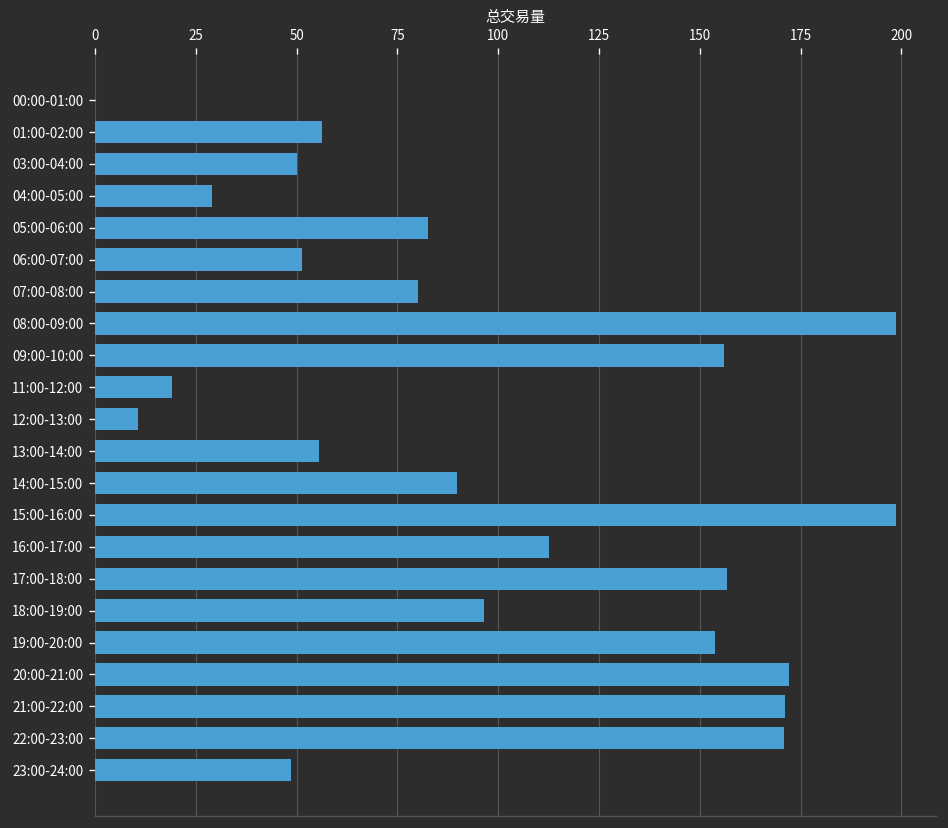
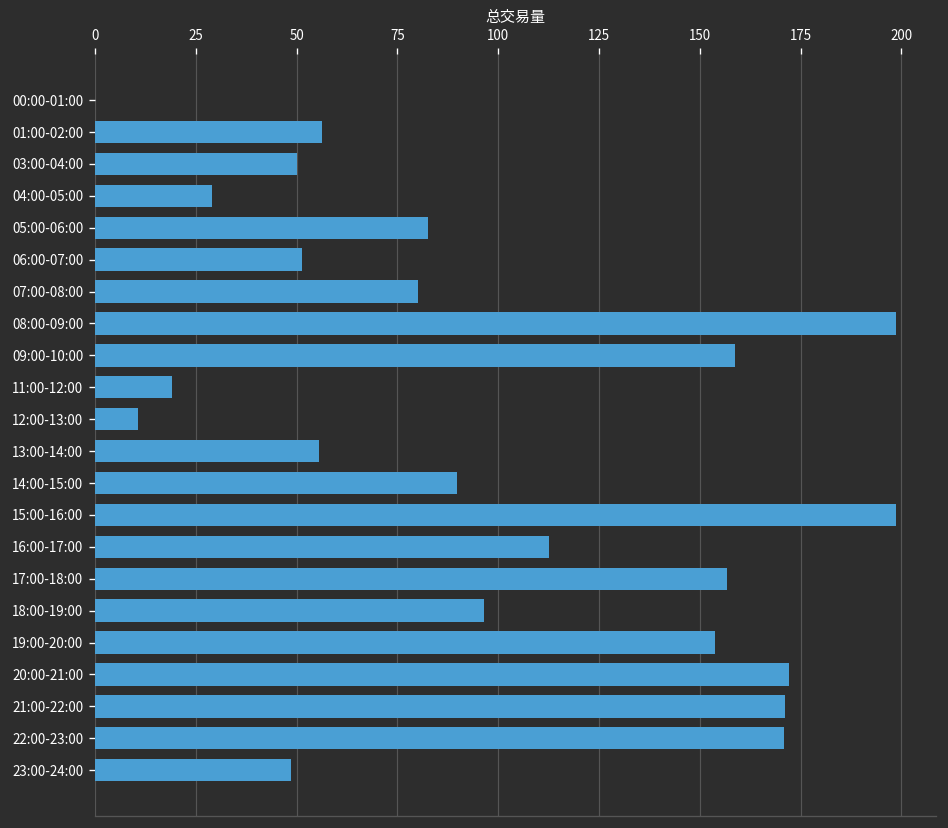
  {
    "01:00-02:00": 56,
    "03:00-04:00": 50,
    "04:00-05:00": 29,
    "05:00-06:00": 83,
    "06:00-07:00": 51,
    "07:00-08:00": 80,
    "08:00-09:00": 199,
-   "09:00-10:00": 156,
+   "09:00-10:00": 159,
    "11:00-12:00": 19,
    "12:00-13:00": 11,
    "13:00-14:00": 56,
    "14:00-15:00": 90,
    "15:00-16:00": 199,
    "16:00-17:00": 113,
    "17:00-18:00": 157,
    "18:00-19:00": 97,
    "19:00-20:00": 154,
    "20:00-21:00": 172,
    "21:00-22:00": 171,
    "22:00-23:00": 171,
    "23:00-24:00": 49
  }
